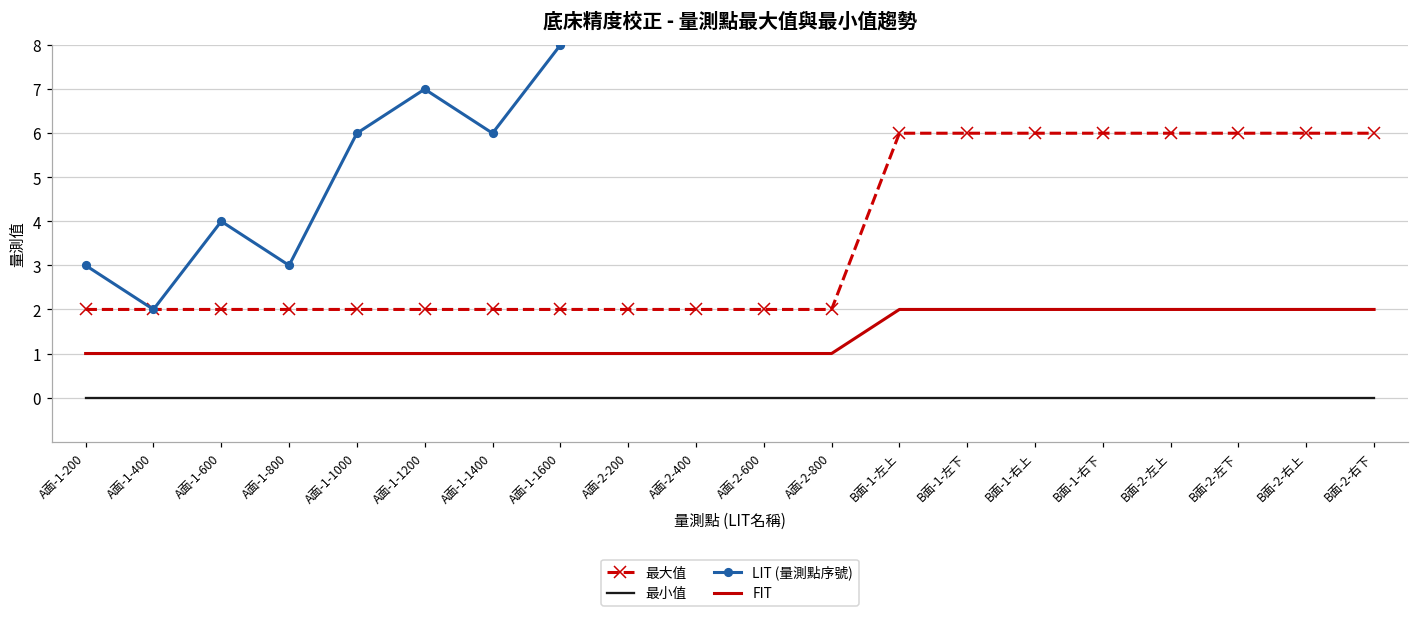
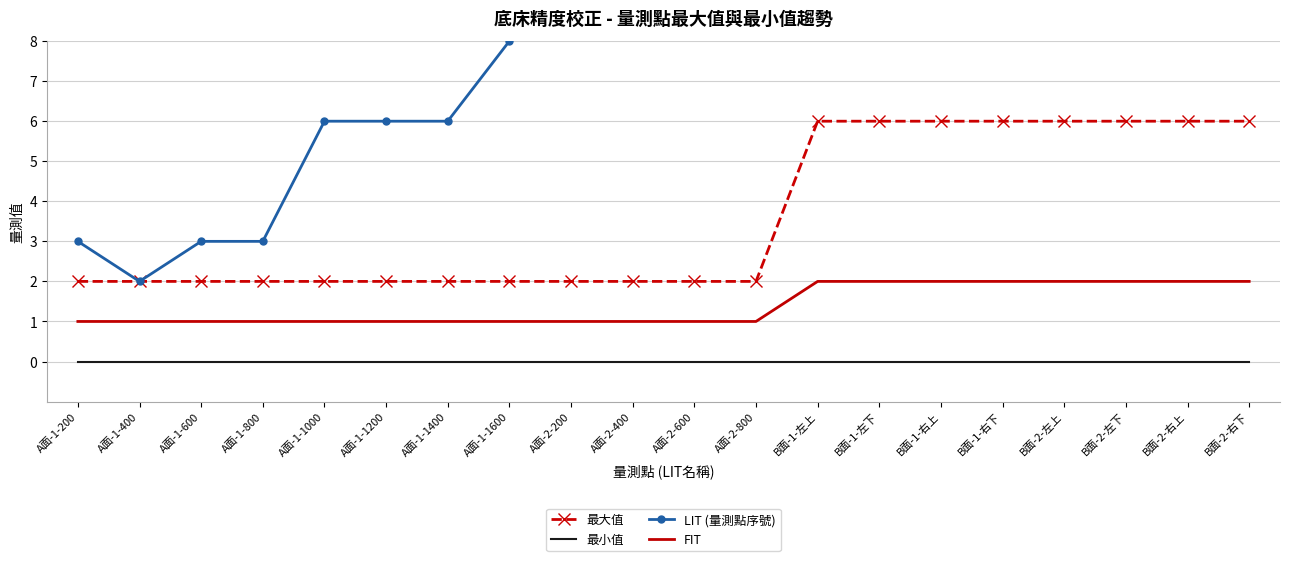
  {
    "最小值": {
      "A面-1-200": 0,
      "A面-1-400": 0,
      "A面-1-600": 0,
      "A面-1-800": 0,
      "A面-1-1000": 0,
      "A面-1-1200": 0,
      "A面-1-1400": 0,
      "A面-1-1600": 0,
      "A面-2-200": 0,
      "A面-2-400": 0,
      "A面-2-600": 0,
      "A面-2-800": 0,
      "B面-1-左上": 0,
      "B面-1-左下": 0,
      "B面-1-右上": 0,
      "B面-1-右下": 0,
      "B面-2-左上": 0,
      "B面-2-左下": 0,
      "B面-2-右上": 0,
      "B面-2-右下": 0
    },
    "LIT (量測點序號)": {
      "A面-1-200": 3,
-     "A面-1-600": 4,
+     "A面-1-600": 3,
      "A面-1-800": 3,
      "A面-1-1000": 6,
-     "A面-1-1200": 7,
+     "A面-1-1200": 6,
      "A面-1-1400": 6,
      "A面-1-1600": 8
    }
  }
